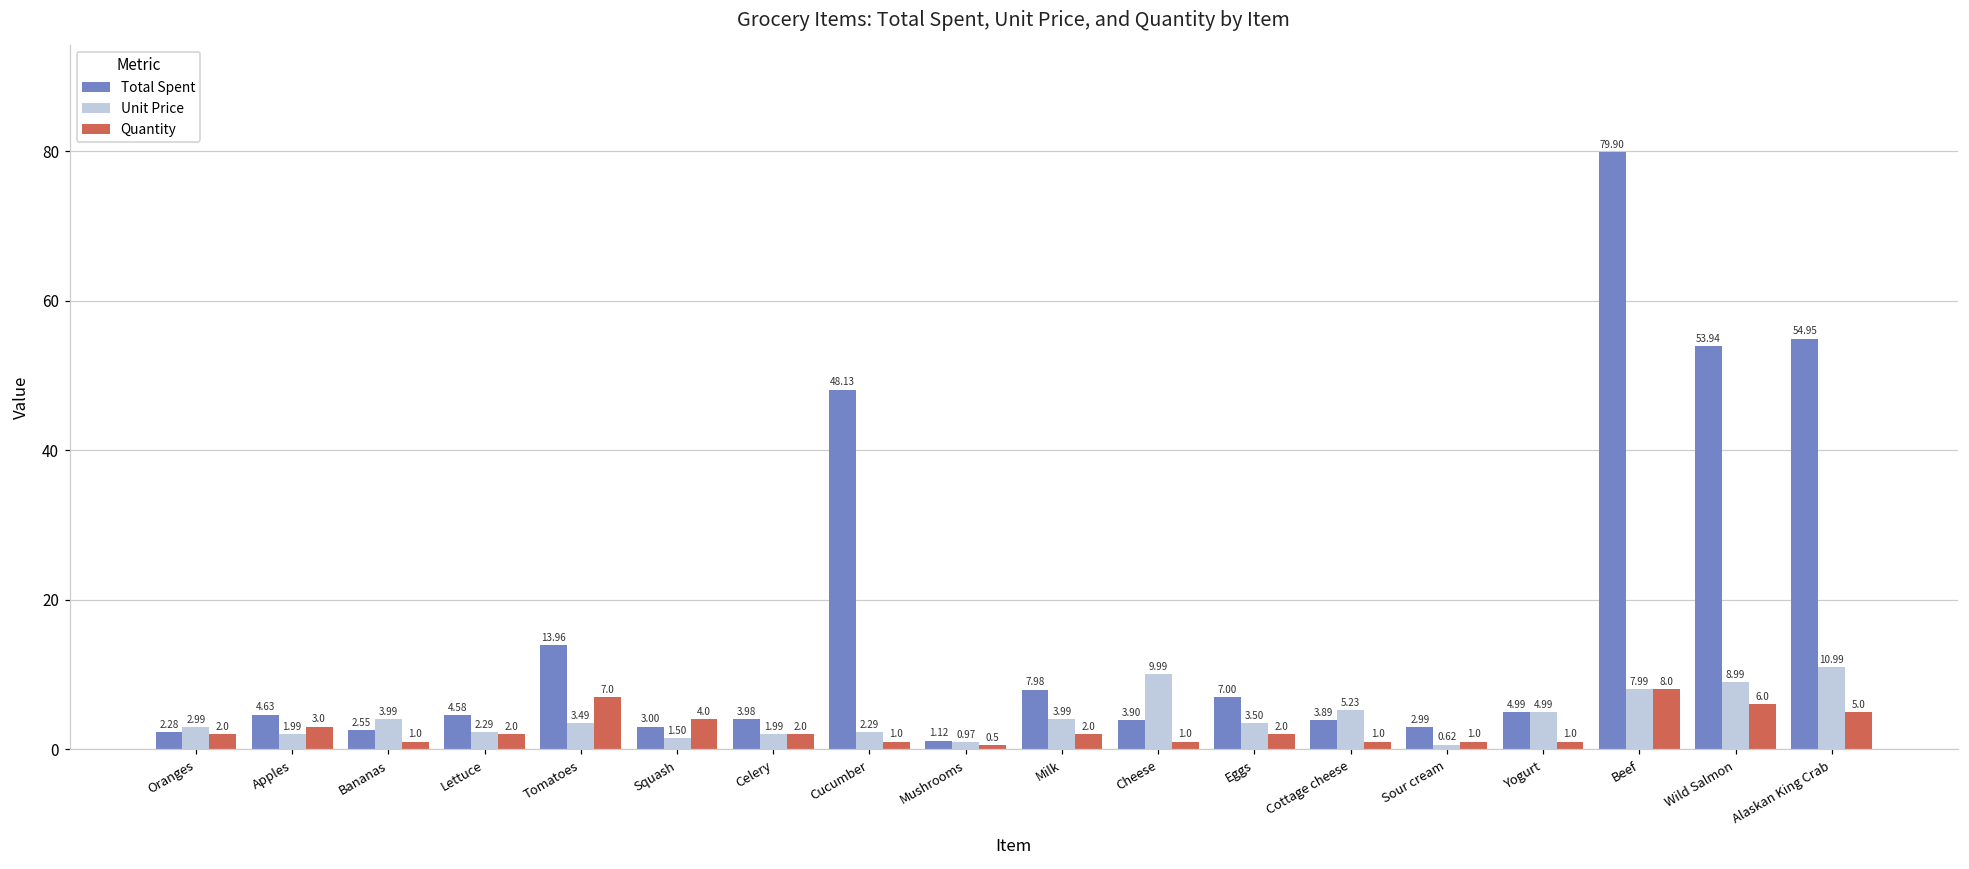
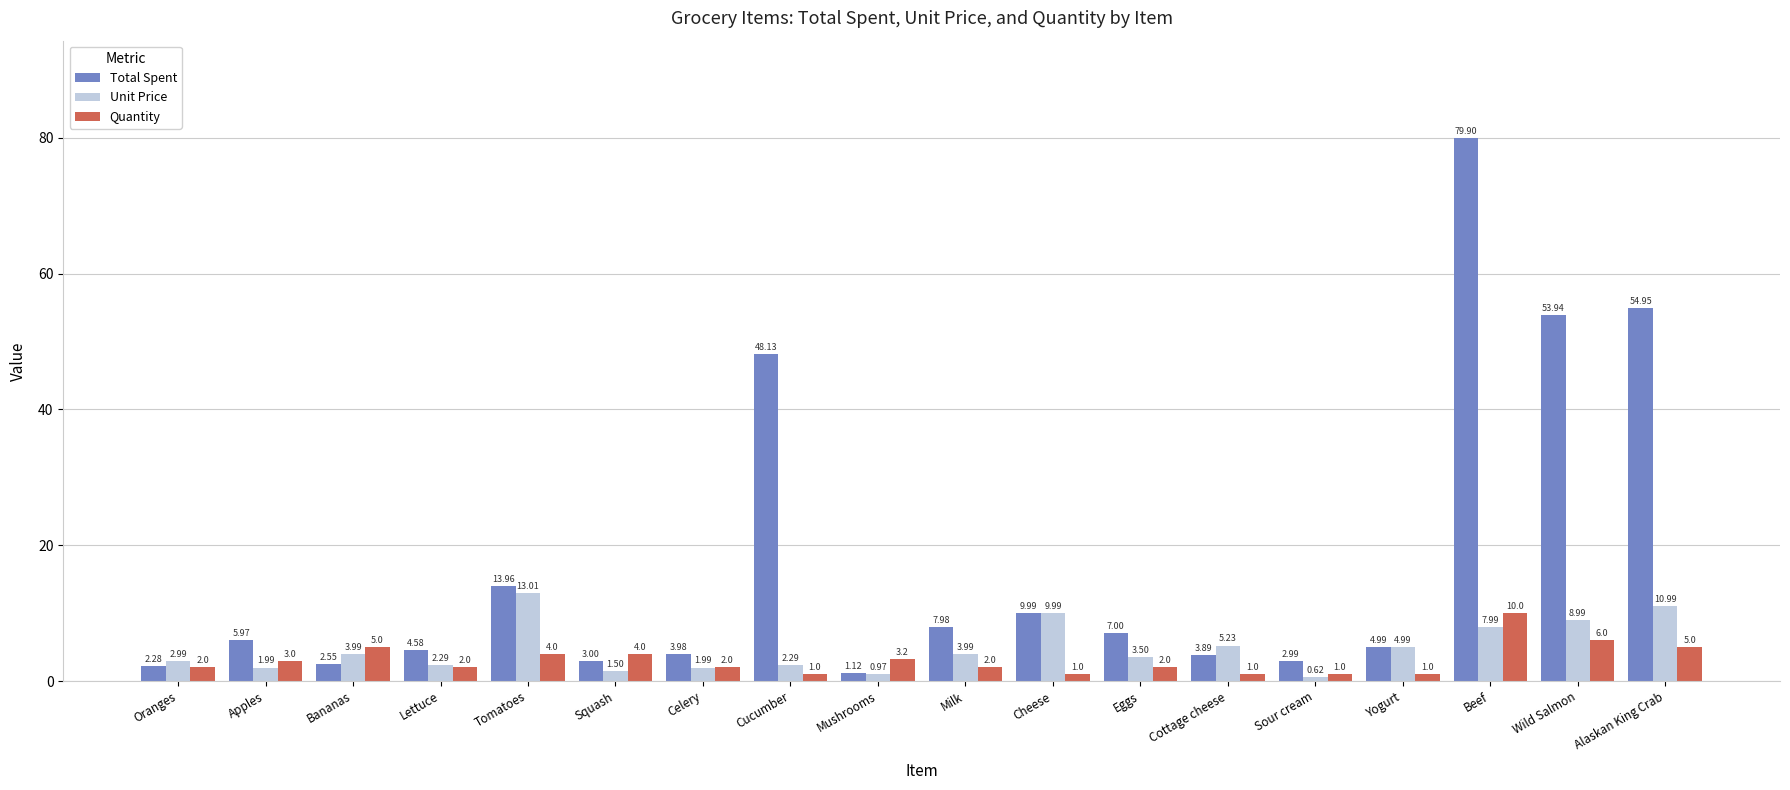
  {
    "Total Spent": {
      "Oranges": 2.28,
-     "Apples": 4.63,
+     "Apples": 5.97,
      "Bananas": 2.55,
      "Lettuce": 4.58,
      "Tomatoes": 13.96,
      "Squash": 3.00,
      "Celery": 3.98,
      "Cucumber": 48.13,
      "Mushrooms": 1.12,
      "Milk": 7.98,
-     "Cheese": 3.90,
+     "Cheese": 9.99,
      "Eggs": 7.00,
      "Cottage cheese": 3.89,
      "Sour cream": 2.99,
      "Yogurt": 4.99,
      "Beef": 79.90,
      "Wild Salmon": 53.94,
      "Alaskan King Crab": 54.95
    },
    "Unit Price": {
      "Oranges": 2.99,
      "Apples": 1.99,
      "Bananas": 3.99,
      "Lettuce": 2.29,
-     "Tomatoes": 3.49,
+     "Tomatoes": 13.01,
      "Squash": 1.50,
      "Celery": 1.99,
      "Cucumber": 2.29,
      "Mushrooms": 0.97,
      "Milk": 3.99,
      "Cheese": 9.99,
      "Eggs": 3.50,
      "Cottage cheese": 5.23,
      "Sour cream": 0.62,
      "Yogurt": 4.99,
      "Beef": 7.99,
      "Wild Salmon": 8.99,
      "Alaskan King Crab": 10.99
    },
    "Quantity": {
      "Oranges": 2.0,
      "Apples": 3.0,
-     "Bananas": 1.0,
+     "Bananas": 5.0,
      "Lettuce": 2.0,
-     "Tomatoes": 7.0,
+     "Tomatoes": 4.0,
      "Squash": 4.0,
      "Celery": 2.0,
      "Cucumber": 1.0,
-     "Mushrooms": 0.5,
+     "Mushrooms": 3.2,
      "Milk": 2.0,
      "Cheese": 1.0,
      "Eggs": 2.0,
      "Cottage cheese": 1.0,
      "Sour cream": 1.0,
      "Yogurt": 1.0,
-     "Beef": 8.0,
+     "Beef": 10.0,
      "Wild Salmon": 6.0,
      "Alaskan King Crab": 5.0
    }
  }
